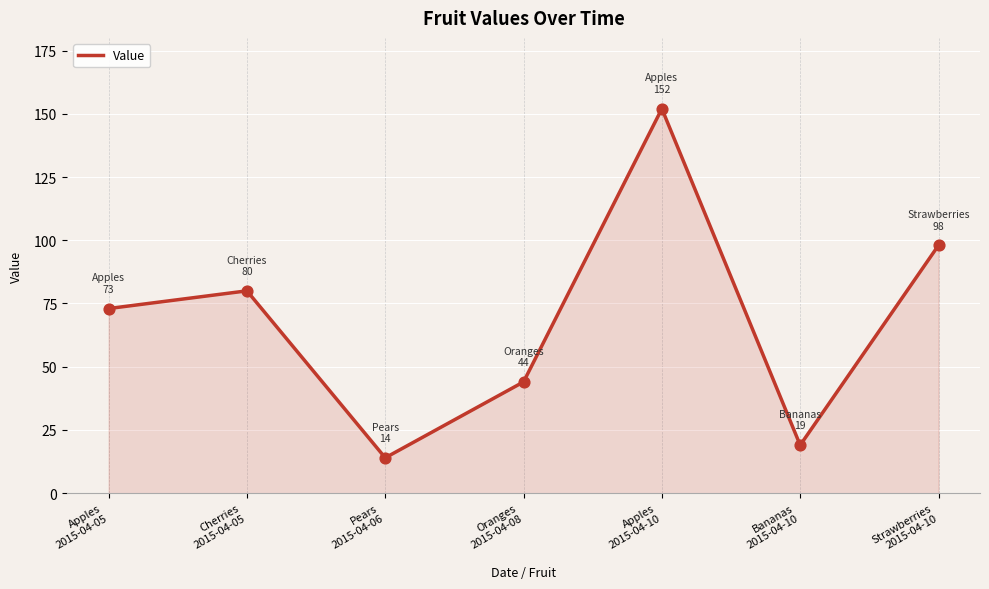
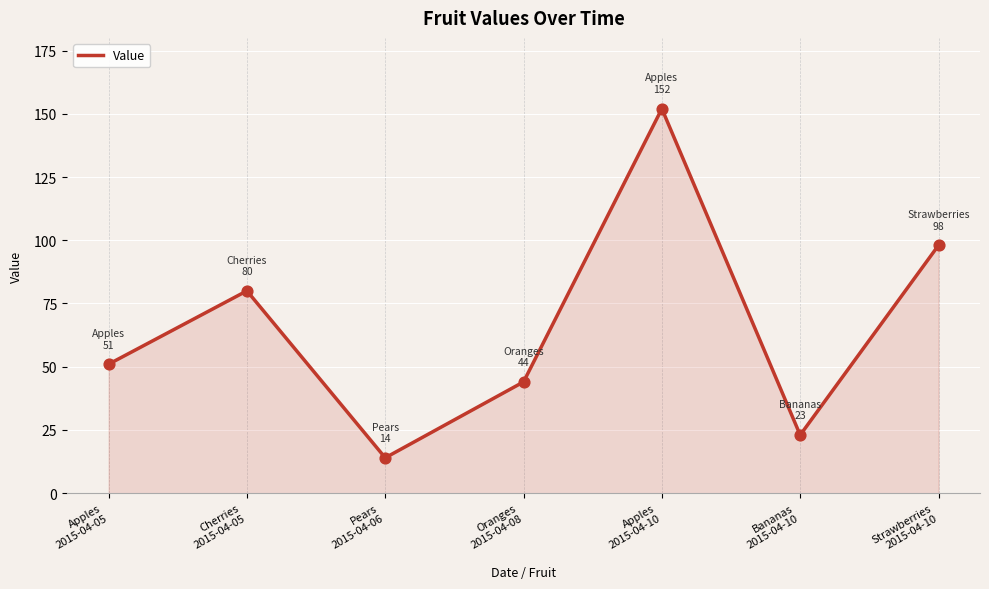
  {
-   "Apples 2015-04-05": 73,
+   "Apples 2015-04-05": 51,
    "Cherries 2015-04-05": 80,
    "Pears 2015-04-06": 14,
    "Oranges 2015-04-08": 44,
    "Apples 2015-04-10": 152,
-   "Bananas 2015-04-10": 19,
+   "Bananas 2015-04-10": 23,
    "Strawberries 2015-04-10": 98
  }
